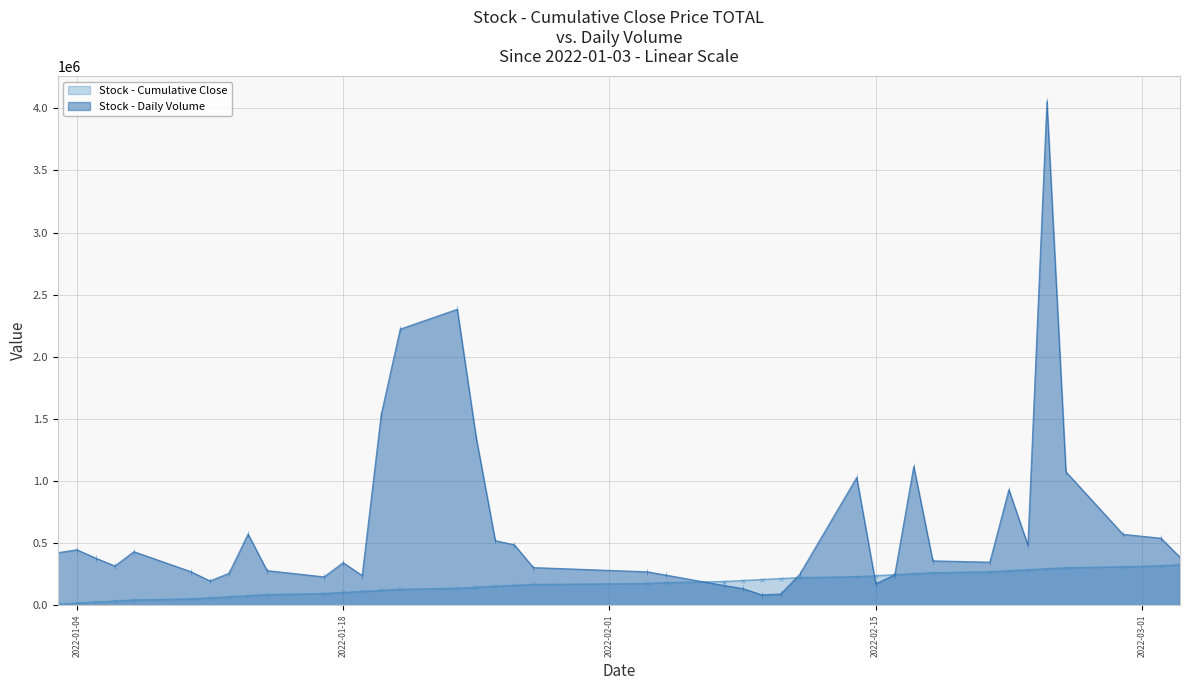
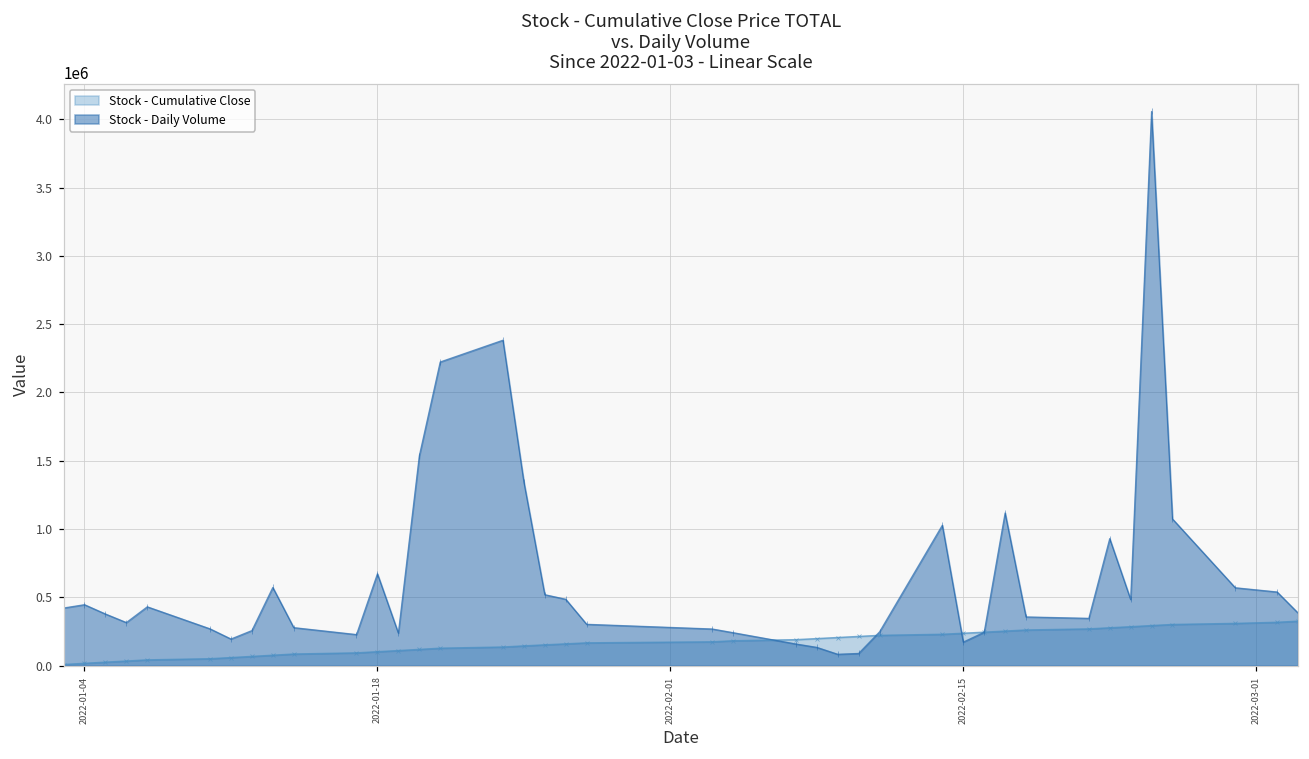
  {
    "Stock - Cumulative Close": {
      "2022-01-04": 20000,
      "2022-01-18": 100000,
      "2022-02-15": 240000
    },
    "Stock - Daily Volume": {
      "2022-01-04": 450000,
-     "2022-01-18": 340000,
+     "2022-01-18": 670000,
      "2022-02-15": 170000
    }
  }
